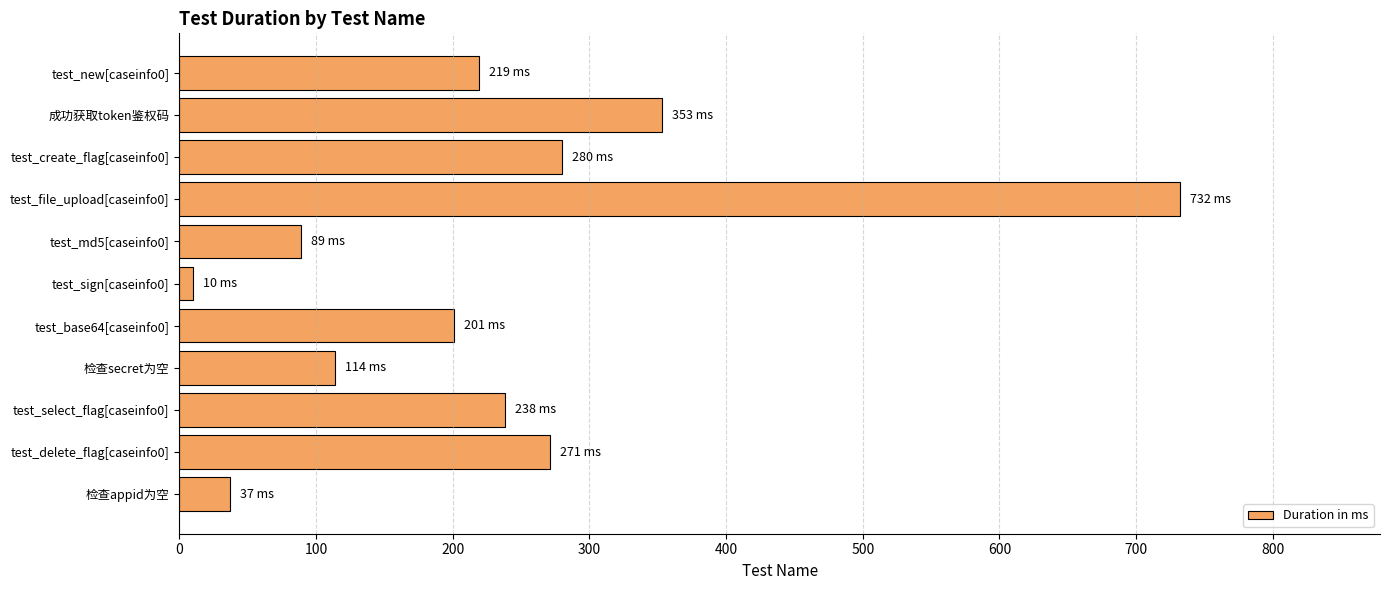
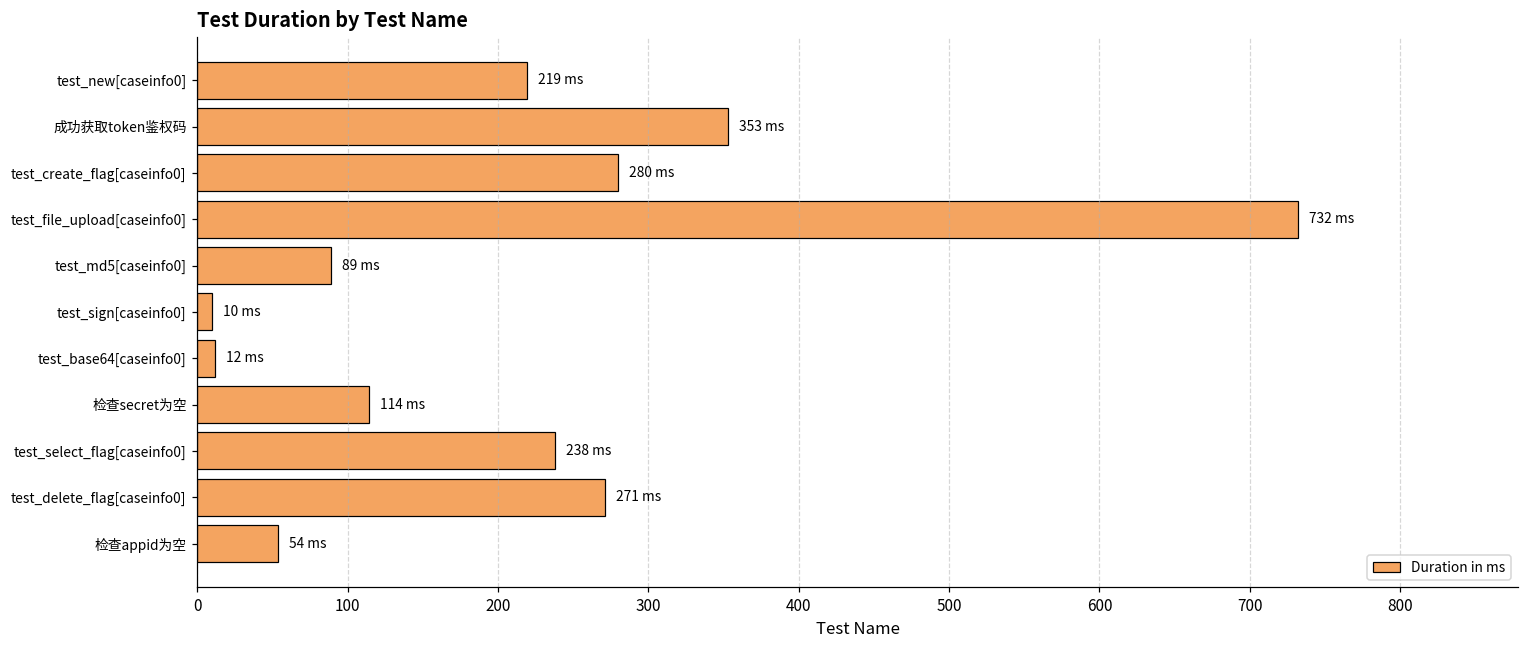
  {
    "test_new[caseinfo0]": 219,
    "成功获取token鉴权码": 353,
    "test_create_flag[caseinfo0]": 280,
    "test_file_upload[caseinfo0]": 732,
    "test_md5[caseinfo0]": 89,
    "test_sign[caseinfo0]": 10,
-   "test_base64[caseinfo0]": 201,
+   "test_base64[caseinfo0]": 12,
    "检查secret为空": 114,
    "test_select_flag[caseinfo0]": 238,
    "test_delete_flag[caseinfo0]": 271,
-   "检查appid为空": 37
+   "检查appid为空": 54
  }
